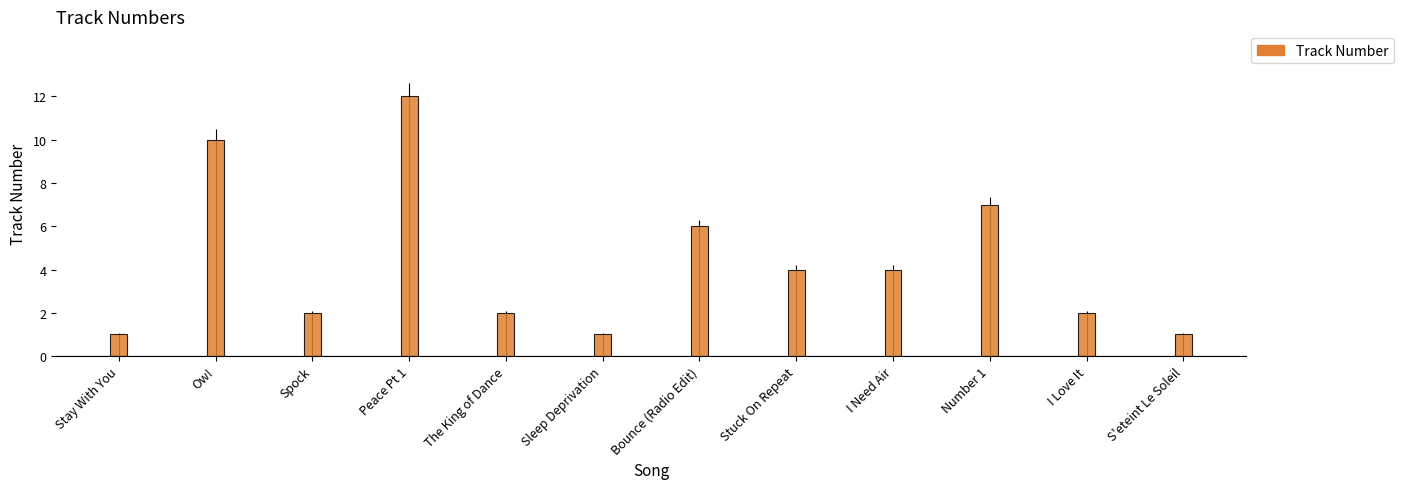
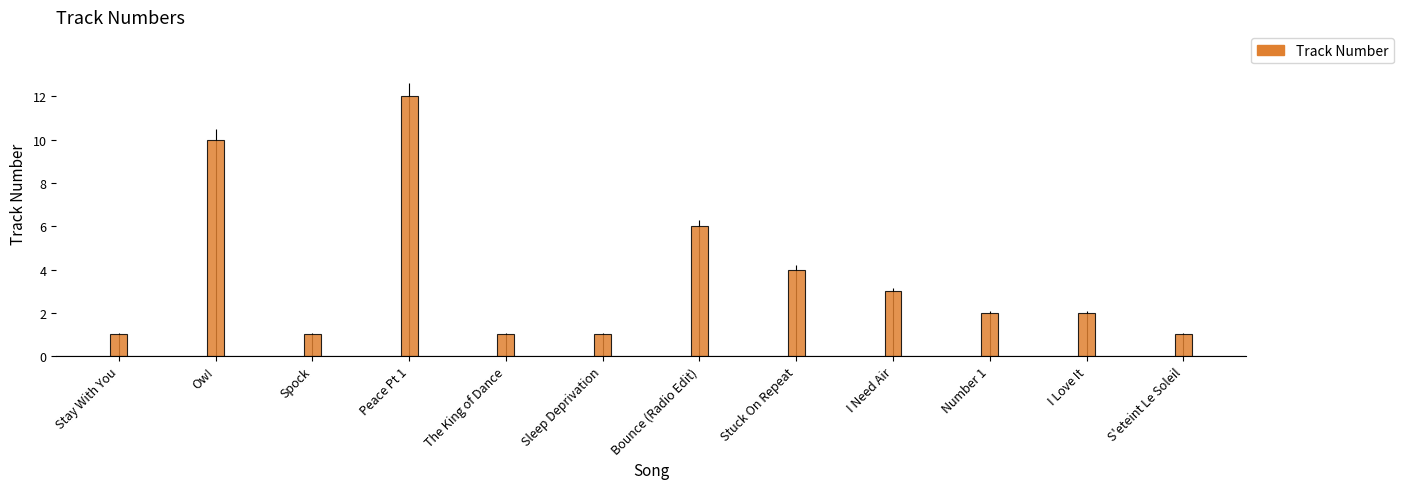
  {
    "Stay With You": 1,
    "Ow!": 10,
-   "Spock": 2,
+   "Spock": 1,
    "Peace Pt 1": 12,
-   "The King of Dance": 2,
+   "The King of Dance": 1,
    "Sleep Deprivation": 1,
    "Bounce (Radio Edit)": 6,
    "Stuck On Repeat": 4,
-   "I Need Air": 4,
-   "Number 1": 7,
+   "I Need Air": 3,
+   "Number 1": 2,
    "I Love It": 2,
    "S'eteint Le Soleil": 1
  }
